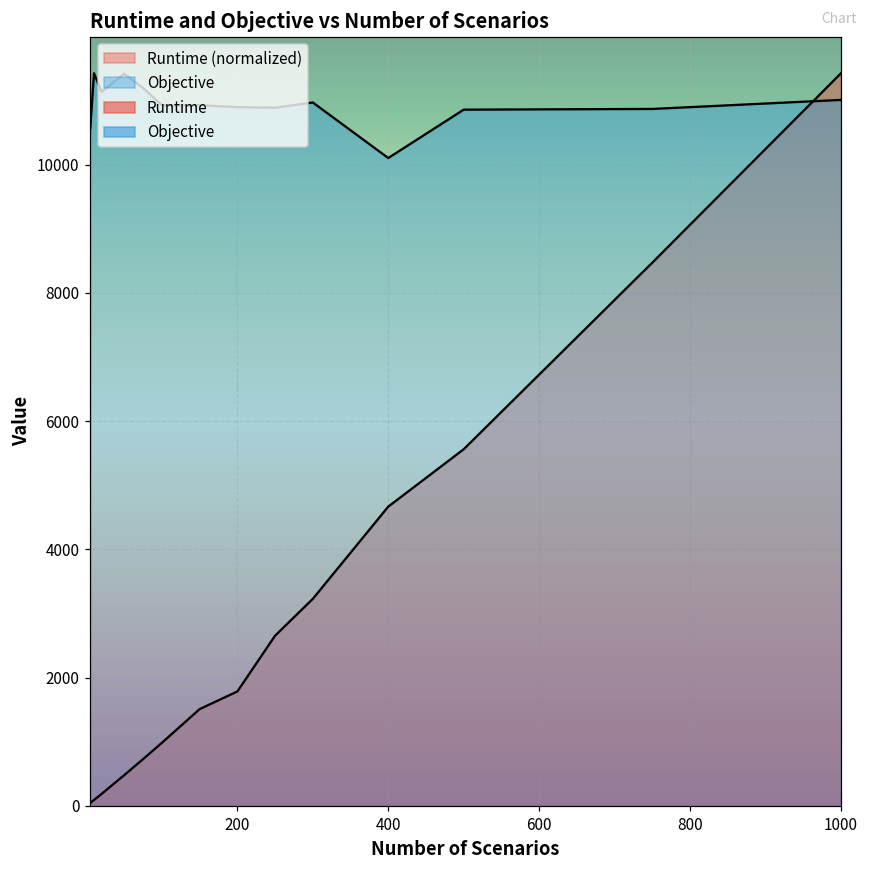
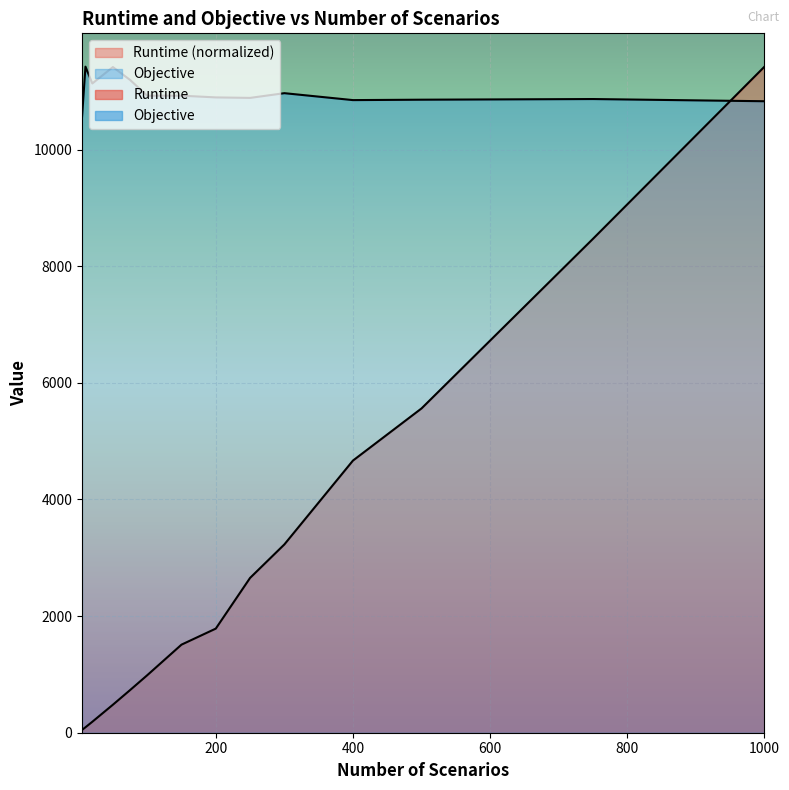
  {
    "Runtime (normalized)": {
      "200": 1800,
      "400": 4700,
      "1000": 11400
    },
    "Objective": {
-     "400": 10100,
-     "1000": 11000
+     "400": 10800,
+     "1000": 10800
    }
  }
